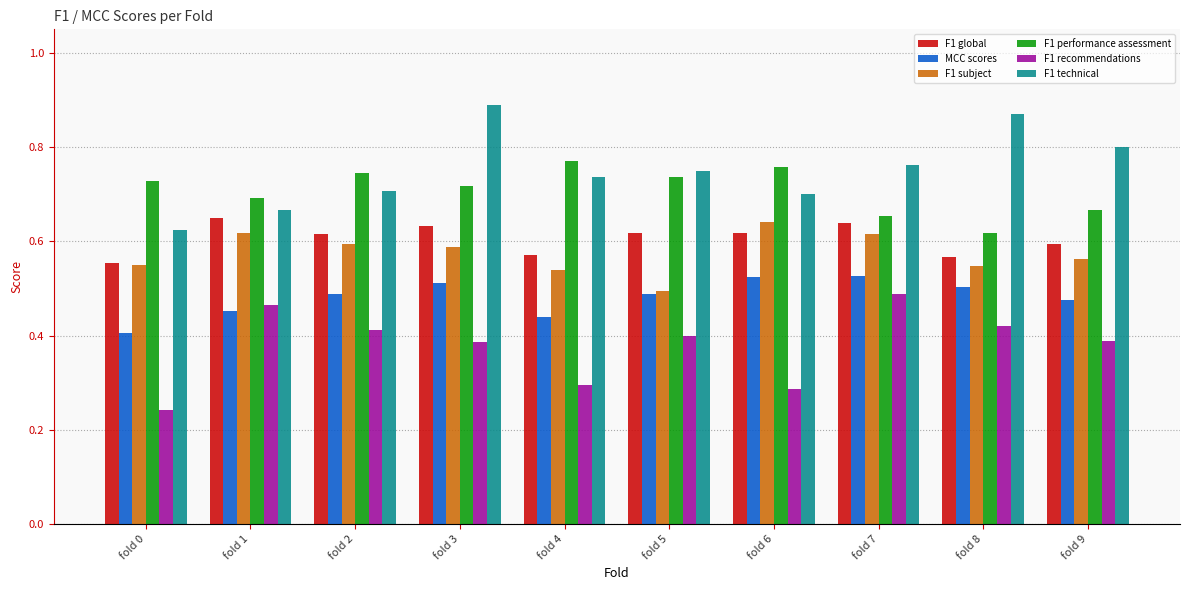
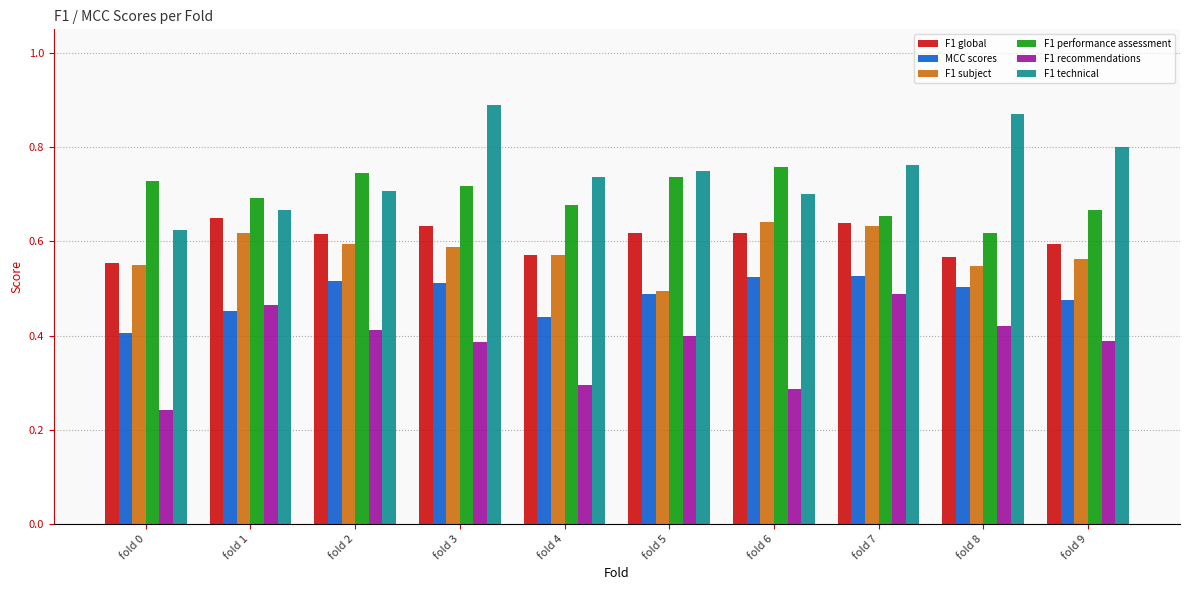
  {
    "F1 global": {
      "fold 0": 0.55,
      "fold 1": 0.65,
      "fold 2": 0.61,
      "fold 3": 0.63,
      "fold 4": 0.57,
      "fold 5": 0.62,
      "fold 6": 0.62,
      "fold 7": 0.64,
      "fold 8": 0.57,
      "fold 9": 0.59
    },
    "MCC scores": {
      "fold 0": 0.41,
      "fold 1": 0.45,
-     "fold 2": 0.49,
+     "fold 2": 0.52,
      "fold 3": 0.51,
      "fold 4": 0.44,
      "fold 5": 0.49,
      "fold 6": 0.52,
      "fold 7": 0.53,
      "fold 8": 0.50,
      "fold 9": 0.48
    },
    "F1 subject": {
      "fold 0": 0.55,
      "fold 1": 0.62,
      "fold 2": 0.59,
      "fold 3": 0.59,
-     "fold 4": 0.54,
+     "fold 4": 0.57,
      "fold 5": 0.49,
      "fold 6": 0.64,
-     "fold 7": 0.62,
+     "fold 7": 0.63,
      "fold 8": 0.55,
      "fold 9": 0.56
    },
    "F1 performance assessment": {
      "fold 0": 0.73,
      "fold 1": 0.69,
      "fold 2": 0.75,
      "fold 3": 0.72,
-     "fold 4": 0.77,
+     "fold 4": 0.68,
      "fold 5": 0.74,
      "fold 6": 0.76,
      "fold 7": 0.65,
      "fold 8": 0.62,
      "fold 9": 0.67
    },
    "F1 recommendations": {
      "fold 0": 0.24,
      "fold 1": 0.47,
      "fold 2": 0.41,
      "fold 3": 0.39,
      "fold 4": 0.29,
      "fold 5": 0.40,
      "fold 6": 0.29,
      "fold 7": 0.49,
      "fold 8": 0.42,
      "fold 9": 0.39
    },
    "F1 technical": {
      "fold 0": 0.63,
      "fold 1": 0.67,
      "fold 2": 0.71,
      "fold 3": 0.89,
      "fold 4": 0.74,
      "fold 5": 0.75,
      "fold 6": 0.70,
      "fold 7": 0.76,
      "fold 8": 0.87,
      "fold 9": 0.80
    }
  }
